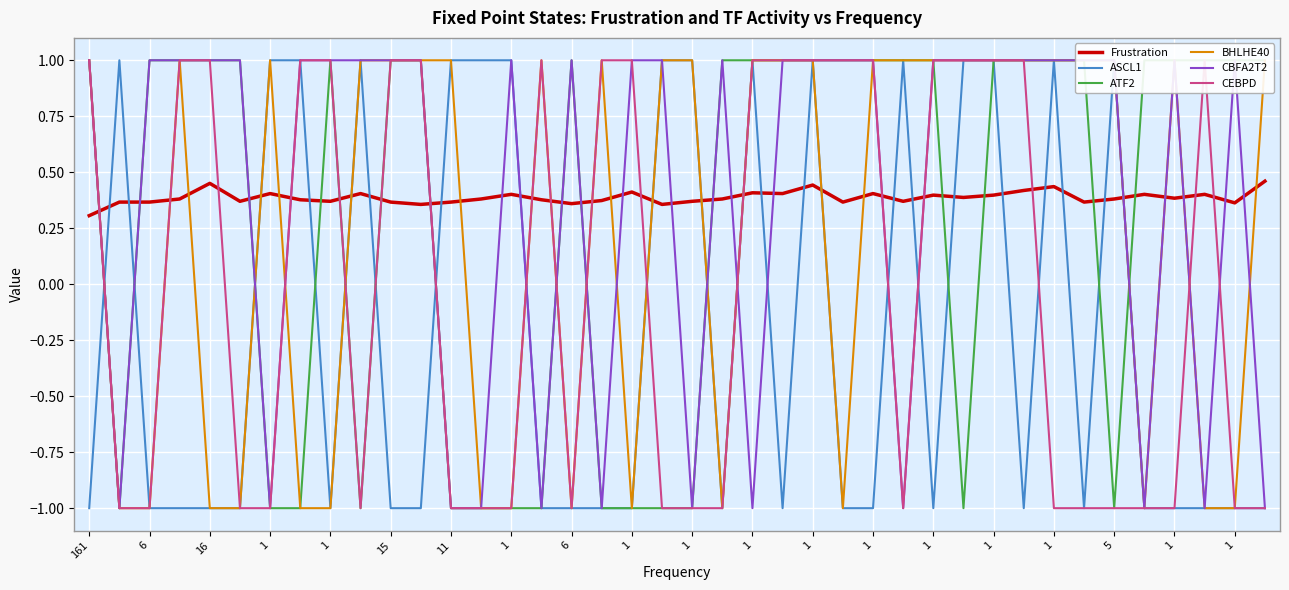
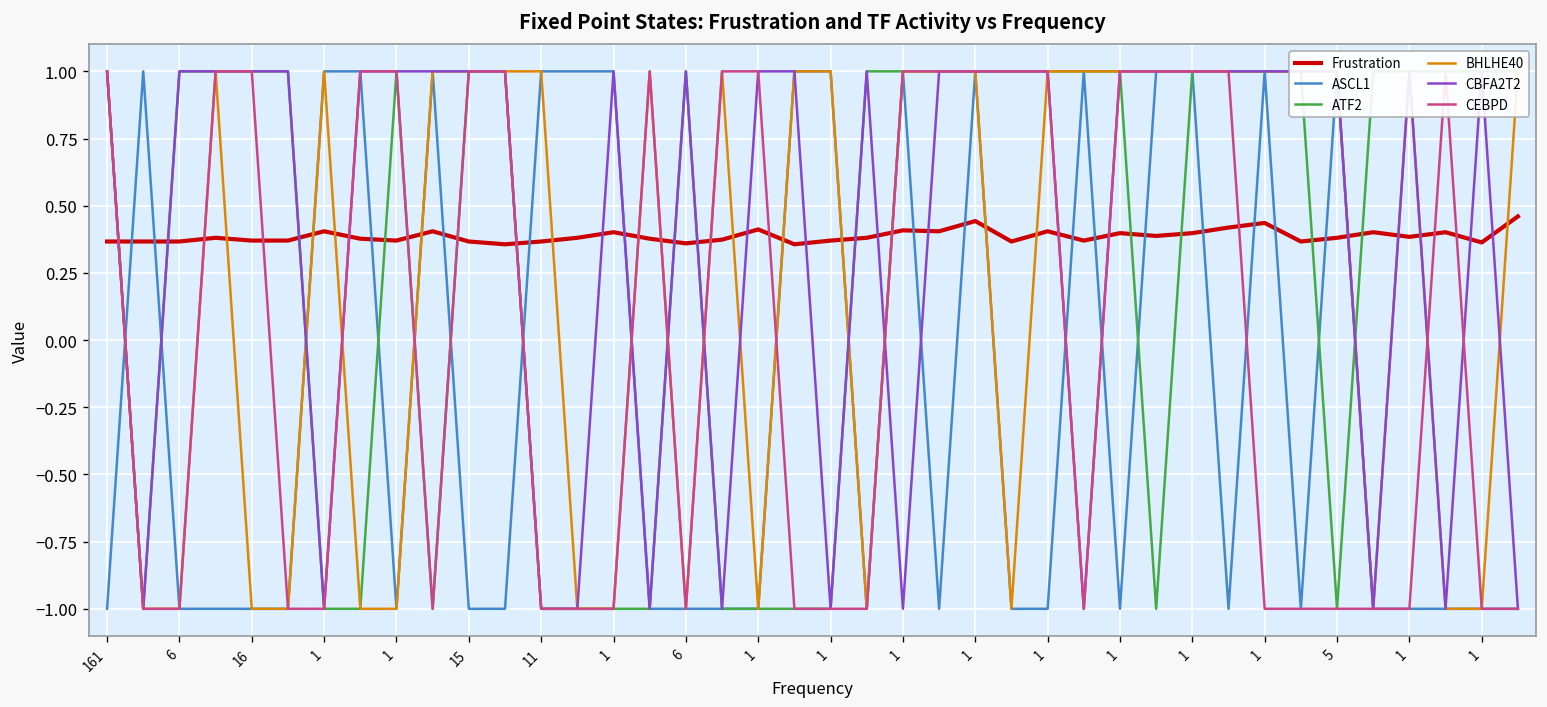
  {
    "Frustration": {
-     "161": 0.31,
-     "16": 0.45
+     "161": 0.37,
+     "16": 0.37
    },
    "ASCL1": {
      "161": -1.00
    }
  }
